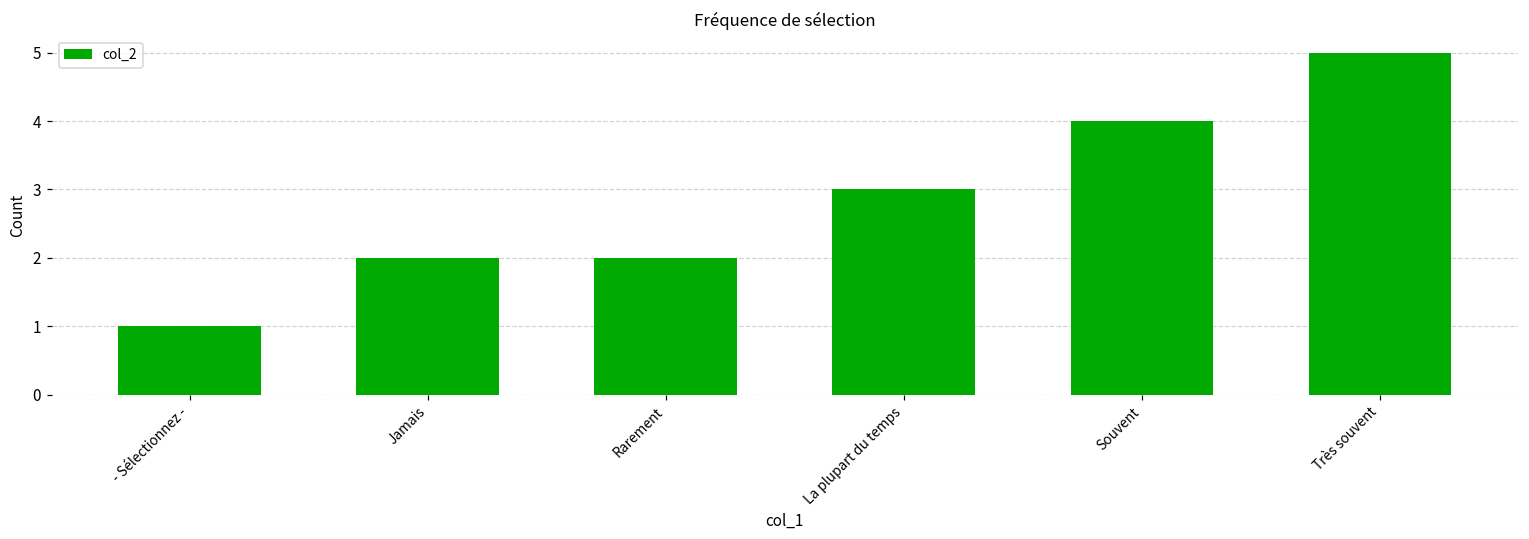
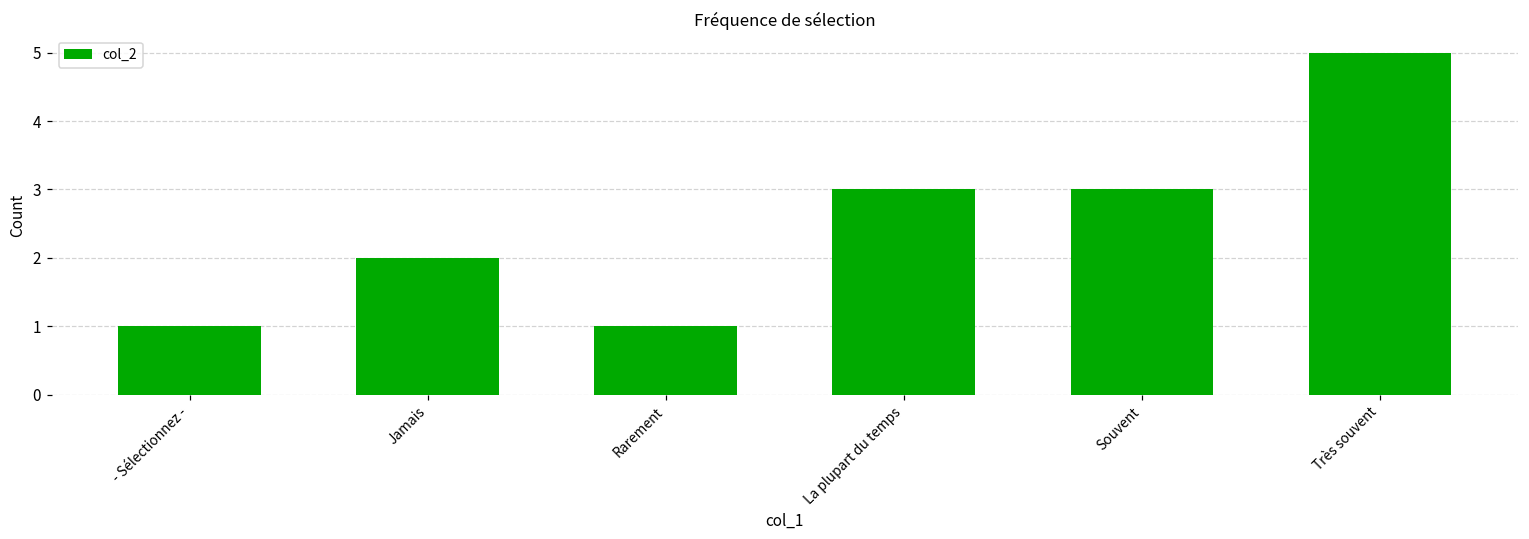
  {
    "- Sélectionnez -": 1,
    "Jamais": 2,
-   "Rarement": 2,
+   "Rarement": 1,
    "La plupart du temps": 3,
-   "Souvent": 4,
+   "Souvent": 3,
    "Très souvent": 5
  }
